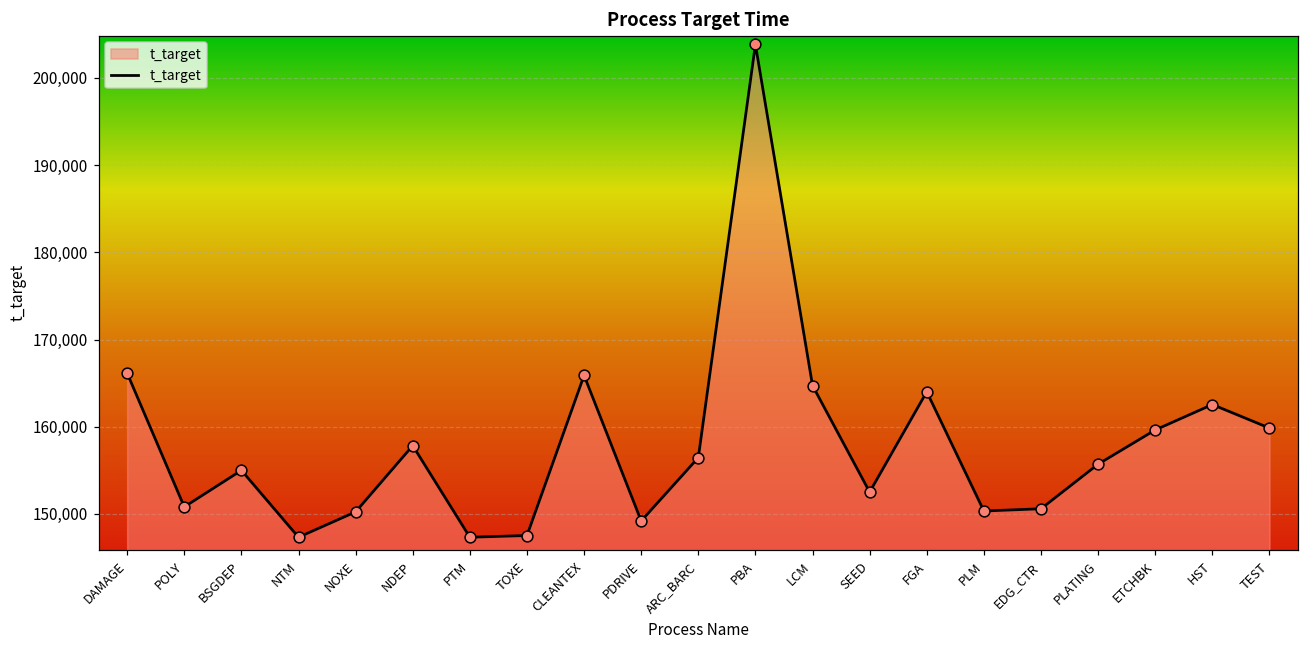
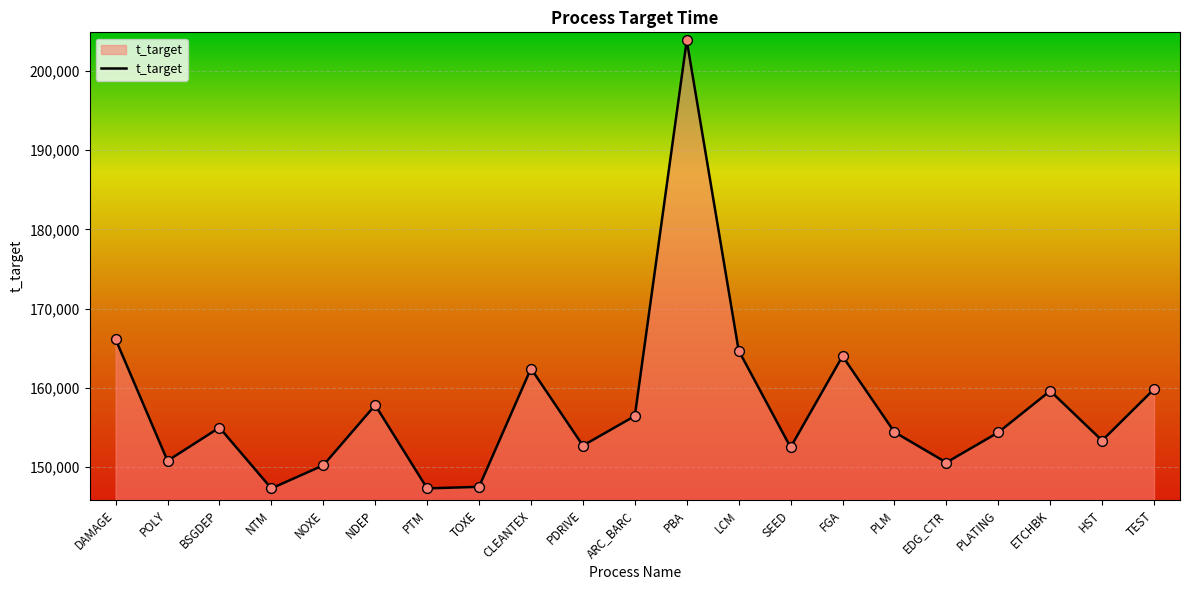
  {
    "DAMAGE": "166,000",
    "POLY": "151,000",
    "BSGDEP": "155,000",
    "NTM": "147,000",
    "NOXE": "150,000",
    "NDEP": "158,000",
    "PTM": "147,000",
    "TOXE": "148,000",
-   "CLEANTEX": "166,000",
-   "PDRIVE": "149,000",
+   "CLEANTEX": "162,000",
+   "PDRIVE": "153,000",
    "ARC_BARC": "156,000",
    "PBA": "204,000",
    "LCM": "165,000",
    "SEED": "153,000",
    "FGA": "164,000",
-   "PLM": "150,000",
+   "PLM": "154,000",
    "EDG_CTR": "151,000",
-   "PLATING": "156,000",
+   "PLATING": "154,000",
    "ETCHBK": "160,000",
-   "HST": "163,000",
+   "HST": "153,000",
    "TEST": "160,000"
  }
